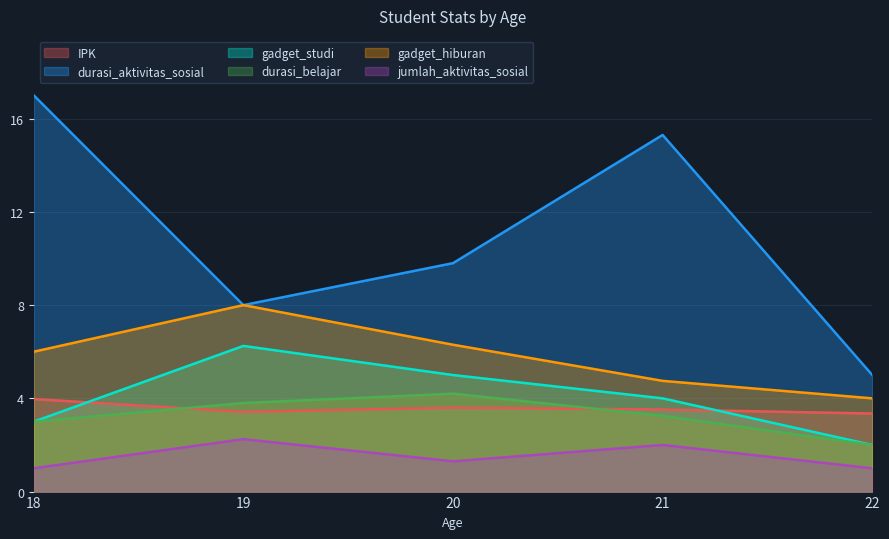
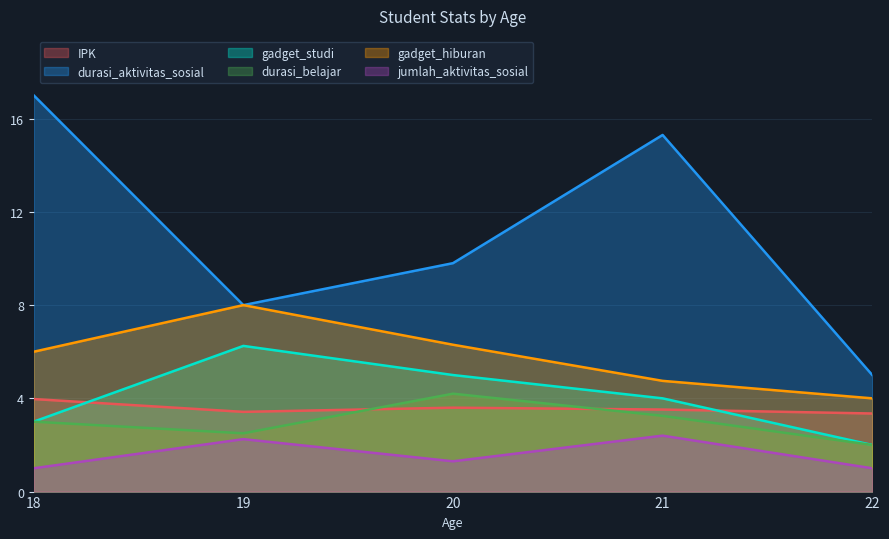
  {
    "durasi_belajar": {
-     "19": 3.8,
+     "19": 2.5,
      "20": 4.2,
      "21": 3.3
    },
    "jumlah_aktivitas_sosial": {
      "18": 1.0,
      "19": 2.3,
      "20": 1.3,
-     "21": 2.0,
+     "21": 2.4,
      "22": 1.0
    }
  }
